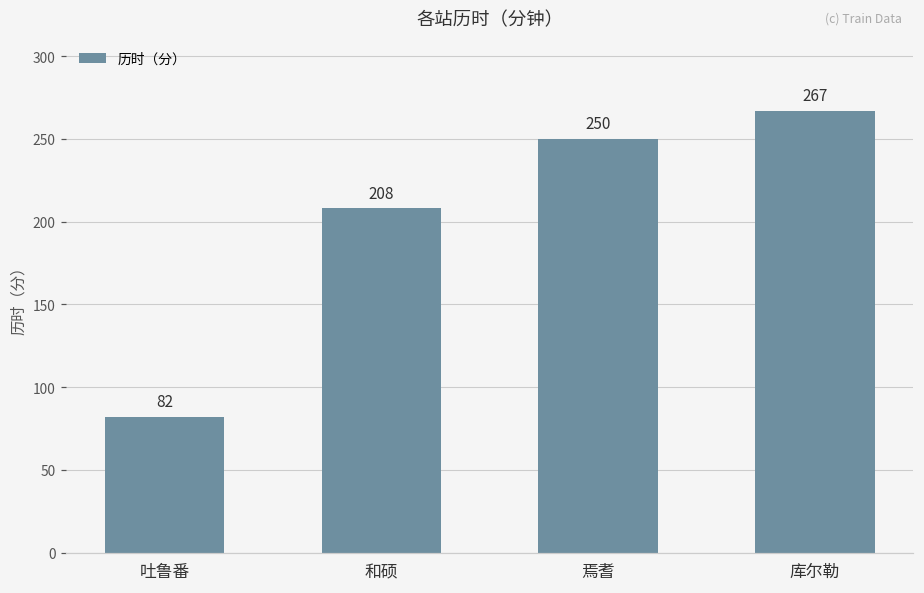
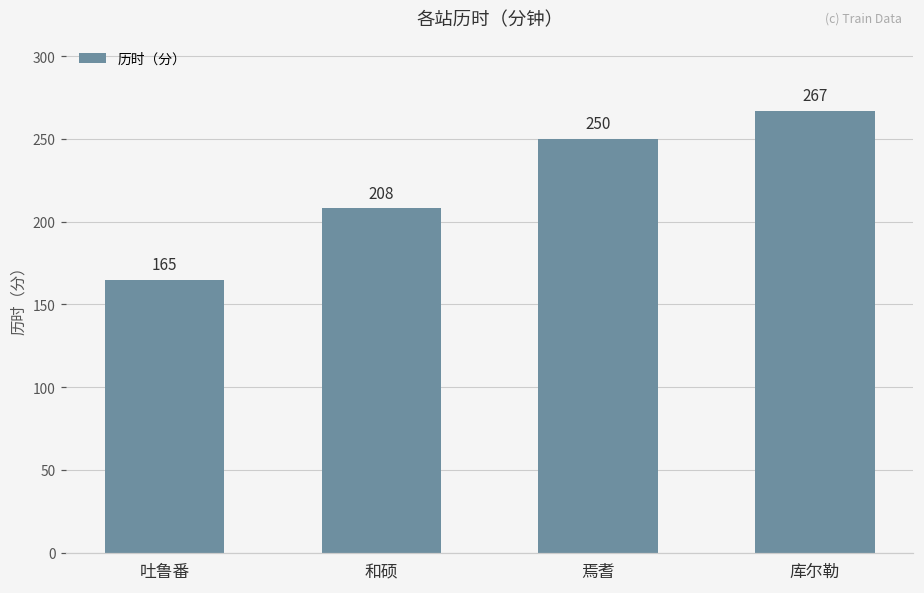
  {
-   "吐鲁番": 82,
+   "吐鲁番": 165,
    "和硕": 208,
    "焉耆": 250,
    "库尔勒": 267
  }
